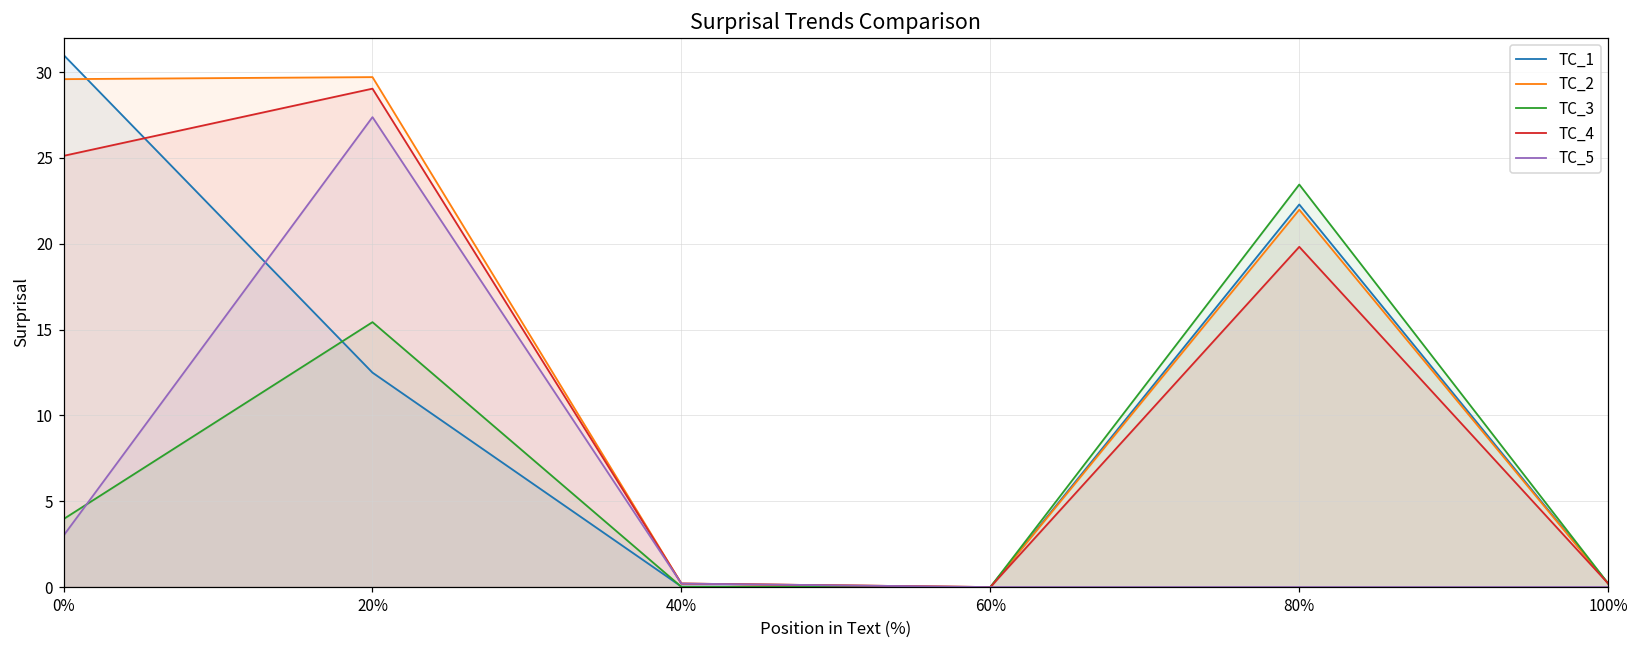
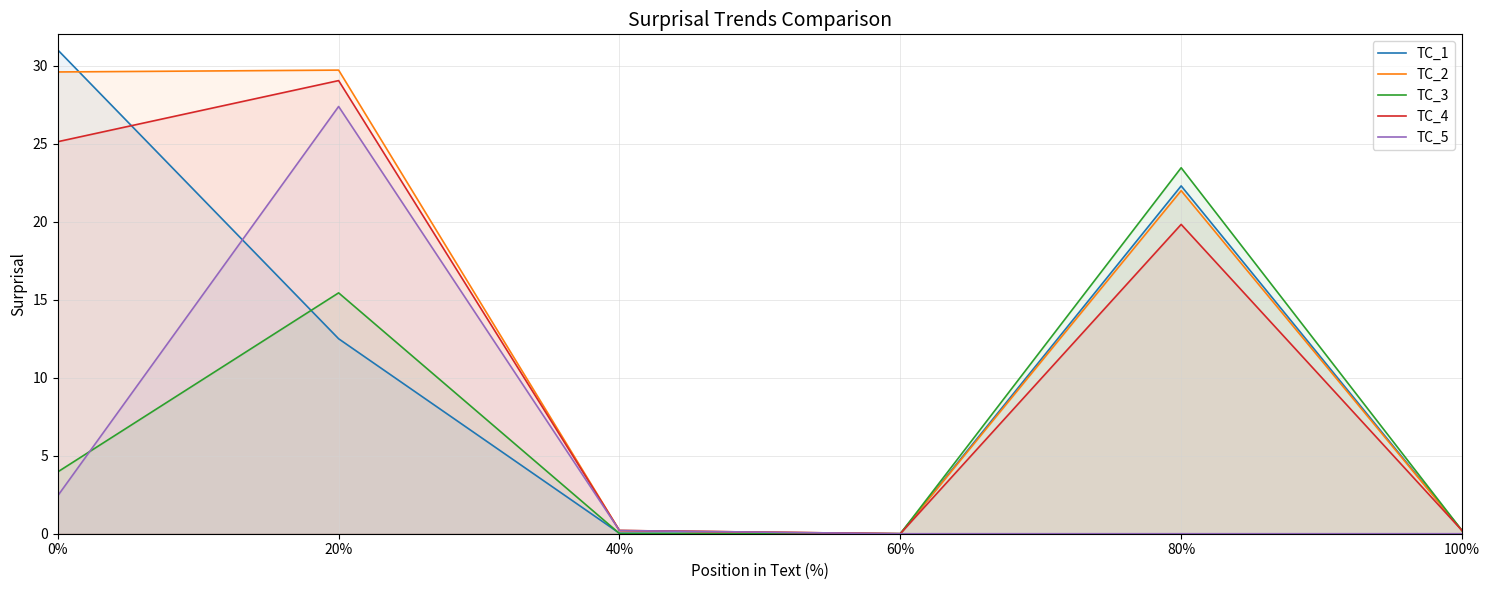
  {
    "TC_1": {
      "0%": 31.0,
      "20%": 12.5,
      "80%": 22.3
    },
    "TC_2": {
      "0%": 29.6,
      "20%": 29.7,
      "80%": 22.0
    },
    "TC_3": {
      "0%": 4.0,
      "20%": 15.4,
      "80%": 23.5
    },
    "TC_4": {
      "0%": 25.1,
      "20%": 29.0,
      "80%": 19.8
    },
    "TC_5": {
-     "0%": 3.0,
+     "0%": 2.4,
      "20%": 27.4,
      "80%": 0.0,
      "100%": 0.0
    }
  }
